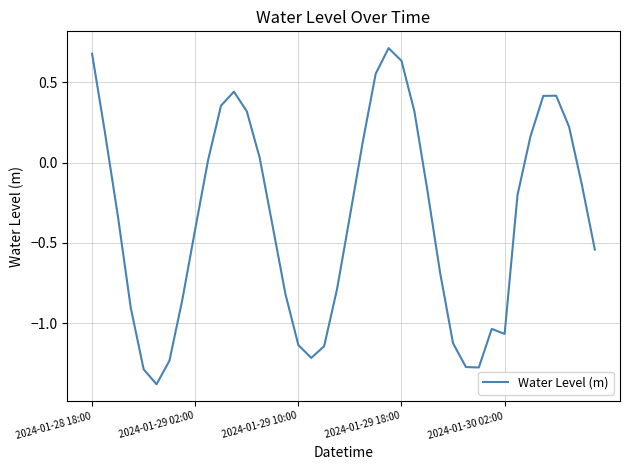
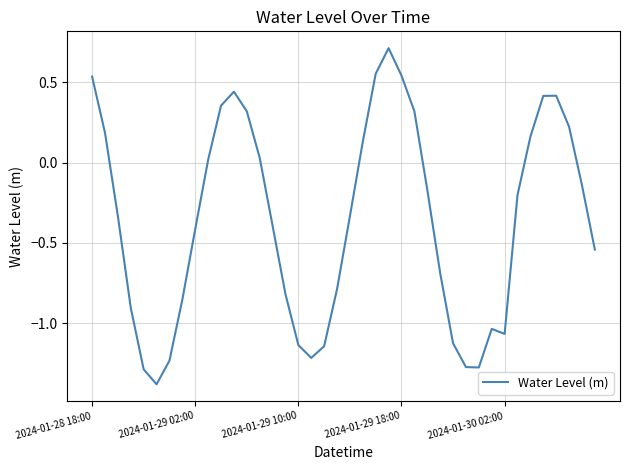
  {
-   "2024-01-28 18:00": 0.68,
+   "2024-01-28 18:00": 0.54,
    "2024-01-29 02:00": -0.41,
    "2024-01-29 10:00": -1.14,
-   "2024-01-29 18:00": 0.63,
+   "2024-01-29 18:00": 0.54,
    "2024-01-30 02:00": -1.07
  }
